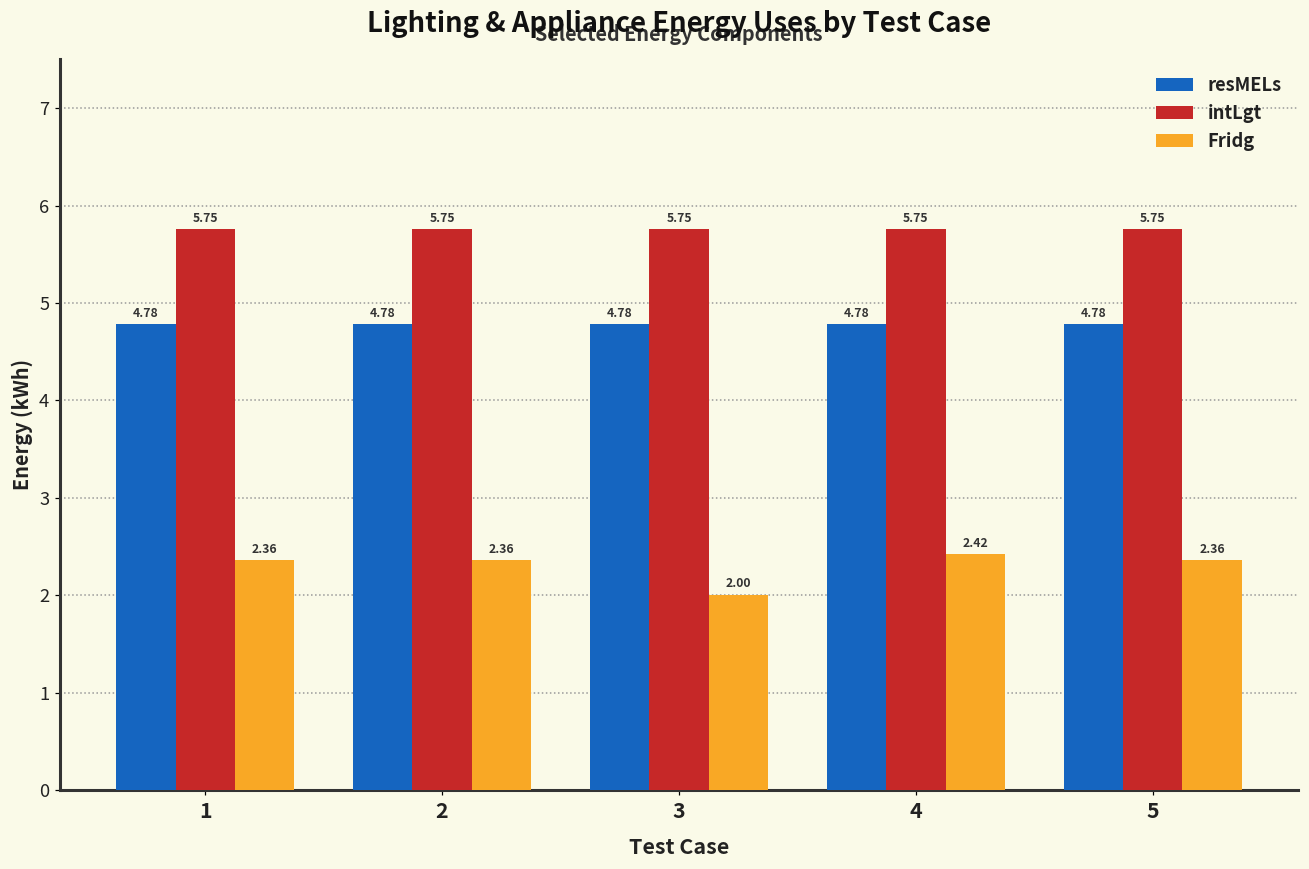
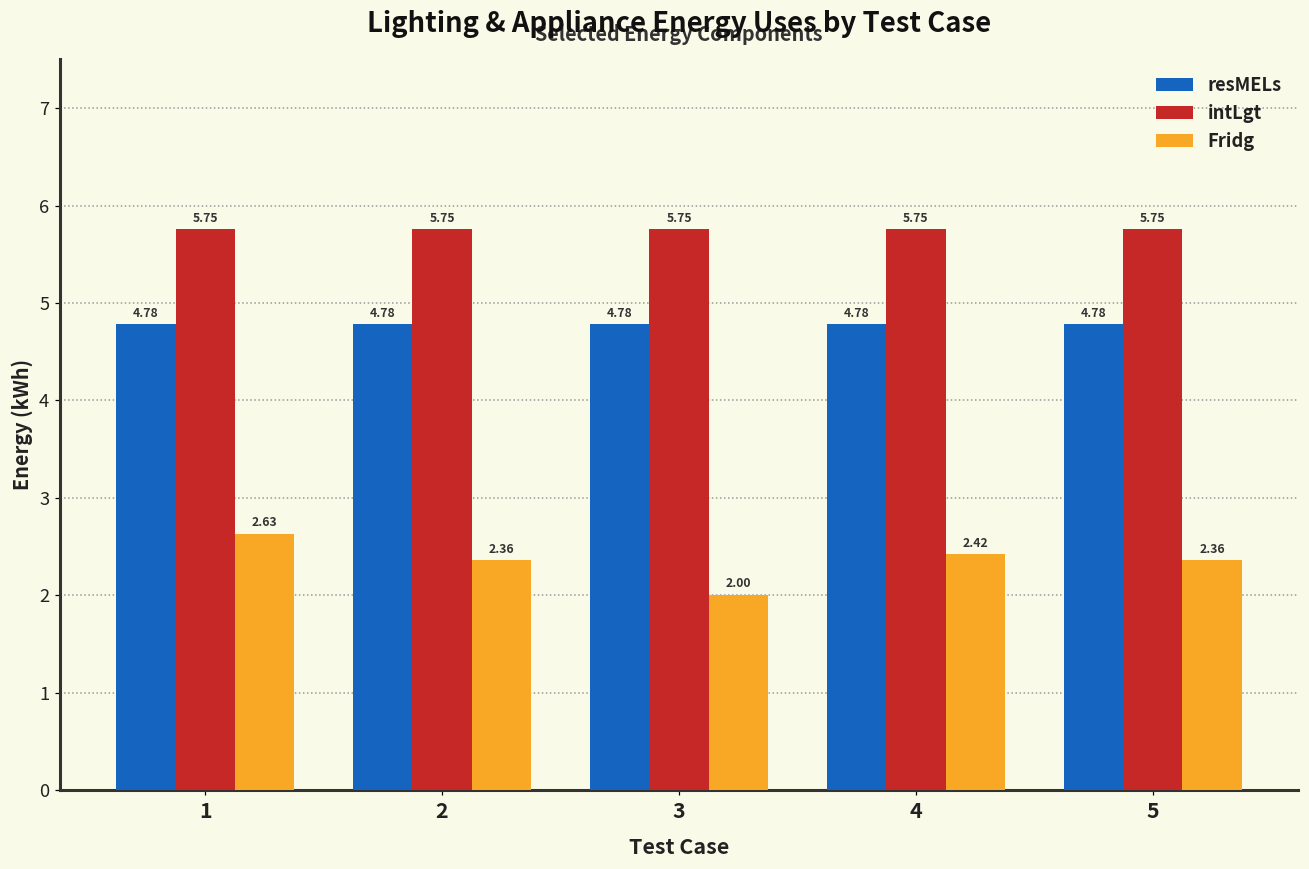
  {
    "resMELs": {
      "1": 4.78,
      "2": 4.78,
      "3": 4.78,
      "4": 4.78,
      "5": 4.78
    },
    "intLgt": {
      "1": 5.75,
      "2": 5.75,
      "3": 5.75,
      "4": 5.75,
      "5": 5.75
    },
    "Fridg": {
-     "1": 2.36,
+     "1": 2.63,
      "2": 2.36,
      "3": 2.00,
      "4": 2.42,
      "5": 2.36
    }
  }
